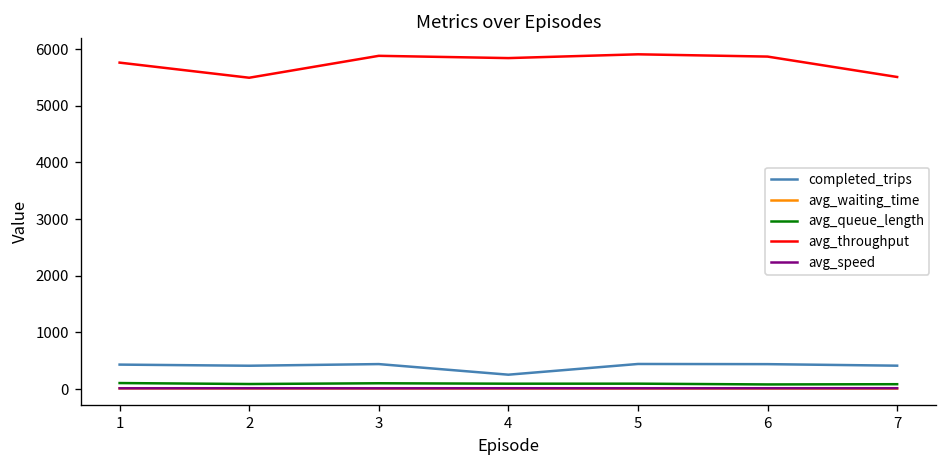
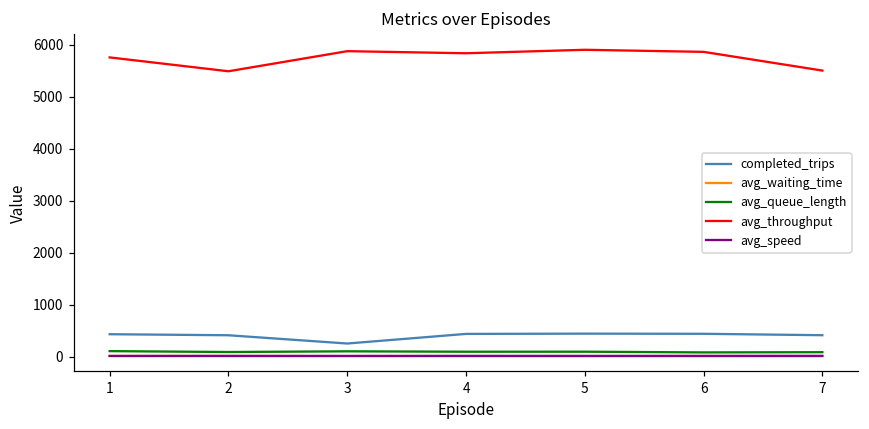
  {
    "completed_trips": {
      "1": 400,
      "2": 400,
-     "3": 400,
-     "4": 300,
+     "3": 300,
+     "4": 400,
      "5": 400,
      "6": 400,
      "7": 400
    },
    "avg_speed": {
      "1": 0,
      "2": 0,
      "3": 0,
      "4": 0,
      "5": 0,
      "6": 0,
      "7": 0
    },
    "avg_queue_length": {
      "1": 100,
      "2": 100,
      "3": 100,
      "4": 100,
      "5": 100,
      "6": 100,
      "7": 100
    },
    "avg_throughput": {
      "1": 5800,
      "2": 5500,
      "3": 5900,
      "4": 5800,
      "5": 5900,
      "6": 5900,
      "7": 5500
    }
  }
